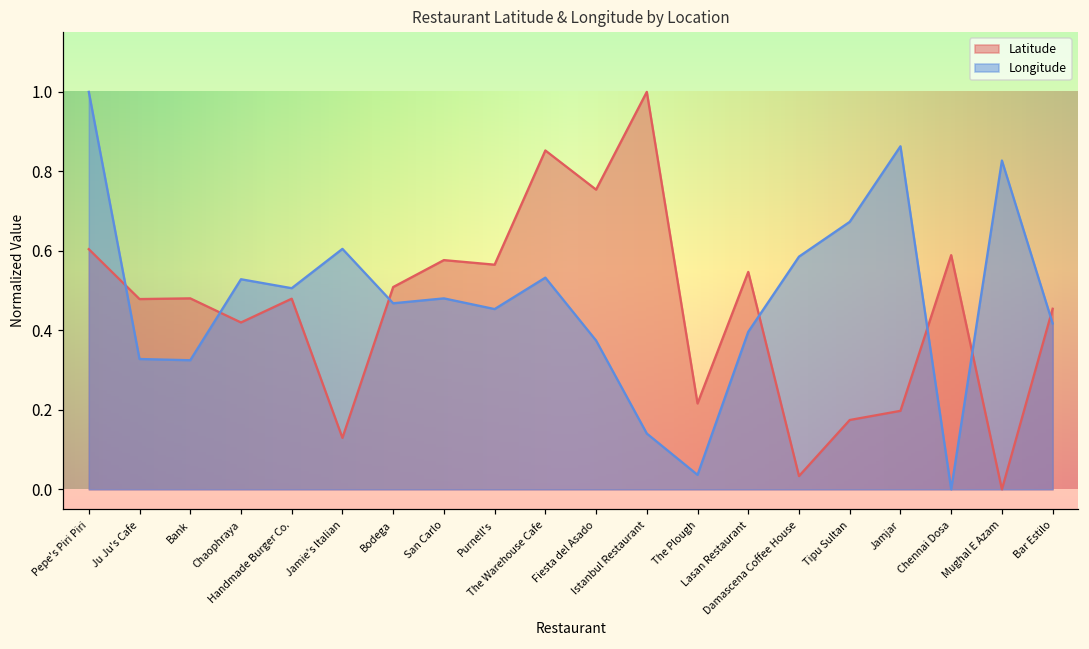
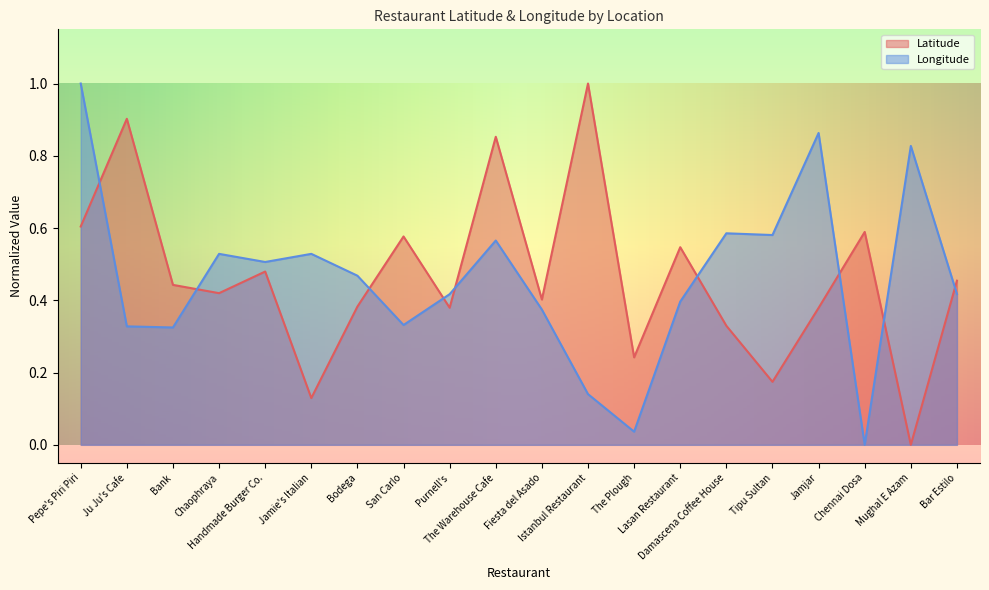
  {
    "Latitude": {
      "Pepe's Piri Piri": 0.60,
-     "Ju Ju's Cafe": 0.48,
-     "Bank": 0.48,
+     "Ju Ju's Cafe": 0.90,
+     "Bank": 0.44,
      "Chaophraya": 0.42,
      "Handmade Burger Co.": 0.48,
      "Jamie's Italian": 0.13,
-     "Bodega": 0.51,
+     "Bodega": 0.38,
      "San Carlo": 0.58,
-     "Purnell's": 0.57,
+     "Purnell's": 0.38,
      "The Warehouse Cafe": 0.85,
-     "Fiesta del Asado": 0.75,
+     "Fiesta del Asado": 0.40,
      "Istanbul Restaurant": 1.00,
-     "The Plough": 0.22,
+     "The Plough": 0.24,
      "Lasan Restaurant": 0.55,
-     "Damascena Coffee House": 0.03,
+     "Damascena Coffee House": 0.33,
      "Tipu Sultan": 0.17,
-     "Jamjar": 0.20,
+     "Jamjar": 0.38,
      "Chennai Dosa": 0.59,
      "Mughal E Azam": 0.00,
      "Bar Estilo": 0.45
    },
    "Longitude": {
      "Pepe's Piri Piri": 1.00,
      "Ju Ju's Cafe": 0.33,
      "Bank": 0.32,
      "Chaophraya": 0.53,
      "Handmade Burger Co.": 0.51,
-     "Jamie's Italian": 0.60,
+     "Jamie's Italian": 0.53,
      "Bodega": 0.47,
-     "San Carlo": 0.48,
-     "Purnell's": 0.45,
-     "The Warehouse Cafe": 0.53,
+     "San Carlo": 0.33,
+     "Purnell's": 0.42,
+     "The Warehouse Cafe": 0.57,
      "Fiesta del Asado": 0.37,
      "Istanbul Restaurant": 0.14,
      "The Plough": 0.04,
      "Lasan Restaurant": 0.40,
      "Damascena Coffee House": 0.59,
-     "Tipu Sultan": 0.67,
+     "Tipu Sultan": 0.58,
      "Jamjar": 0.86,
      "Chennai Dosa": 0.00,
      "Mughal E Azam": 0.83,
      "Bar Estilo": 0.42
    }
  }
